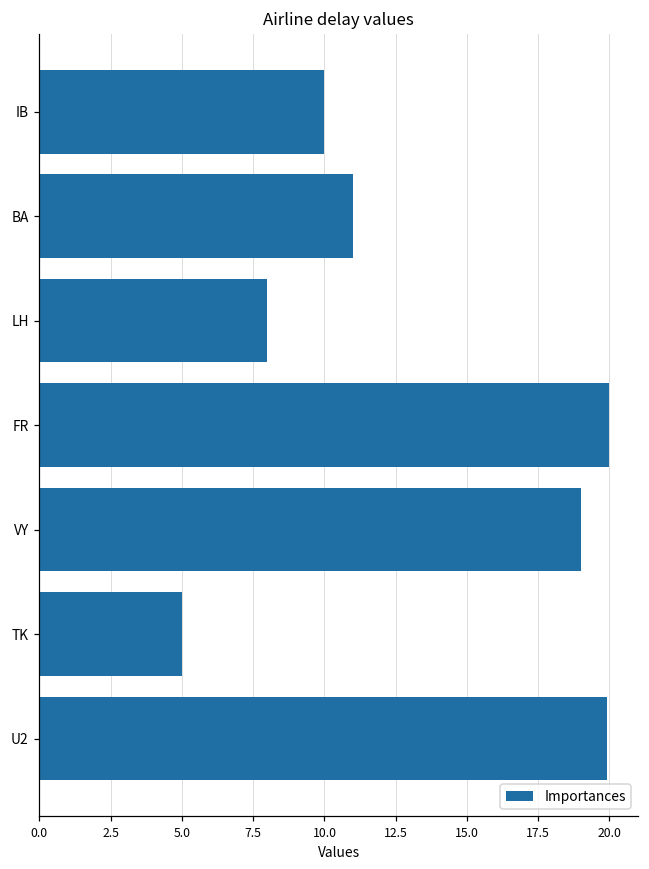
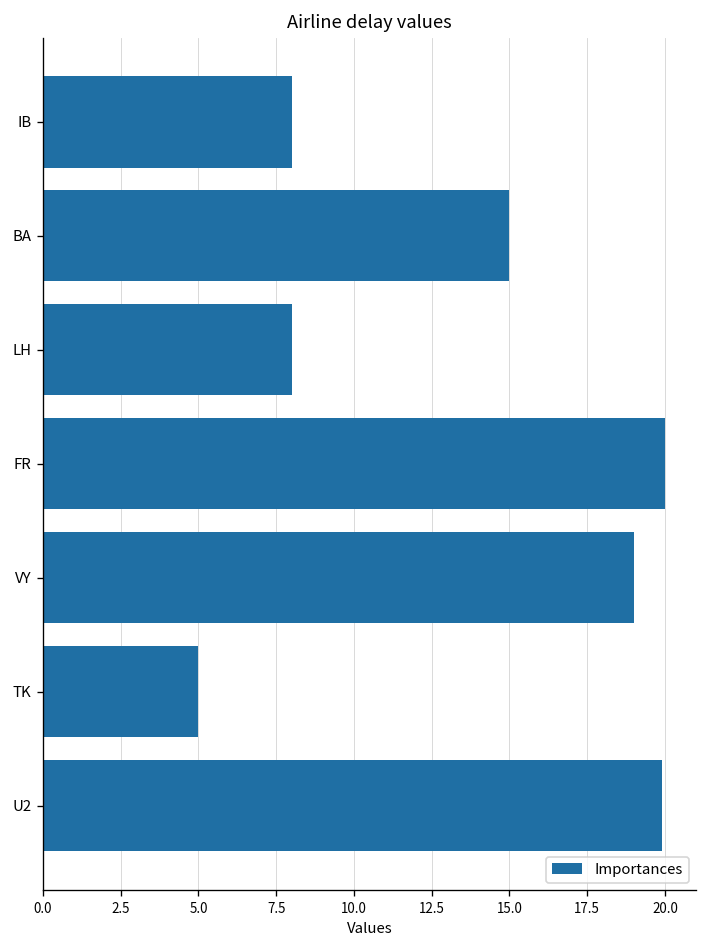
  {
-   "IB": 10,
-   "BA": 11,
+   "IB": 8,
+   "BA": 15,
    "LH": 8,
    "FR": 20,
    "VY": 19,
    "TK": 5,
    "U2": 19.9
  }
